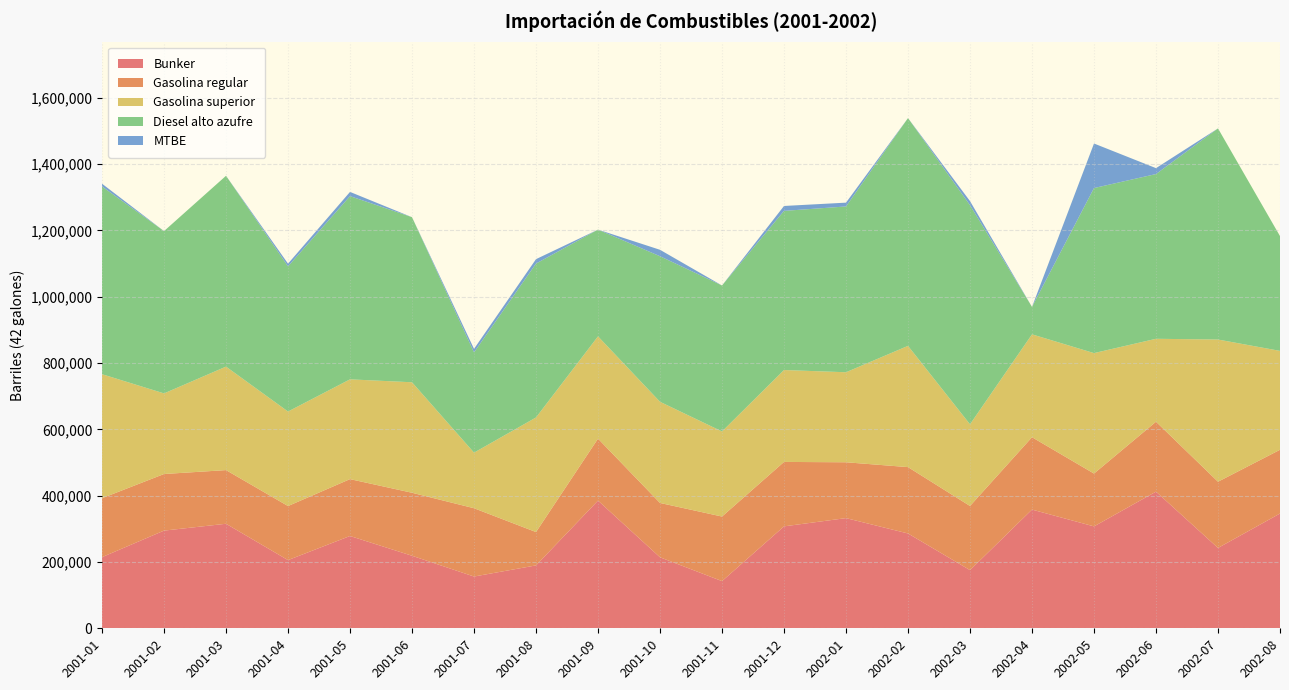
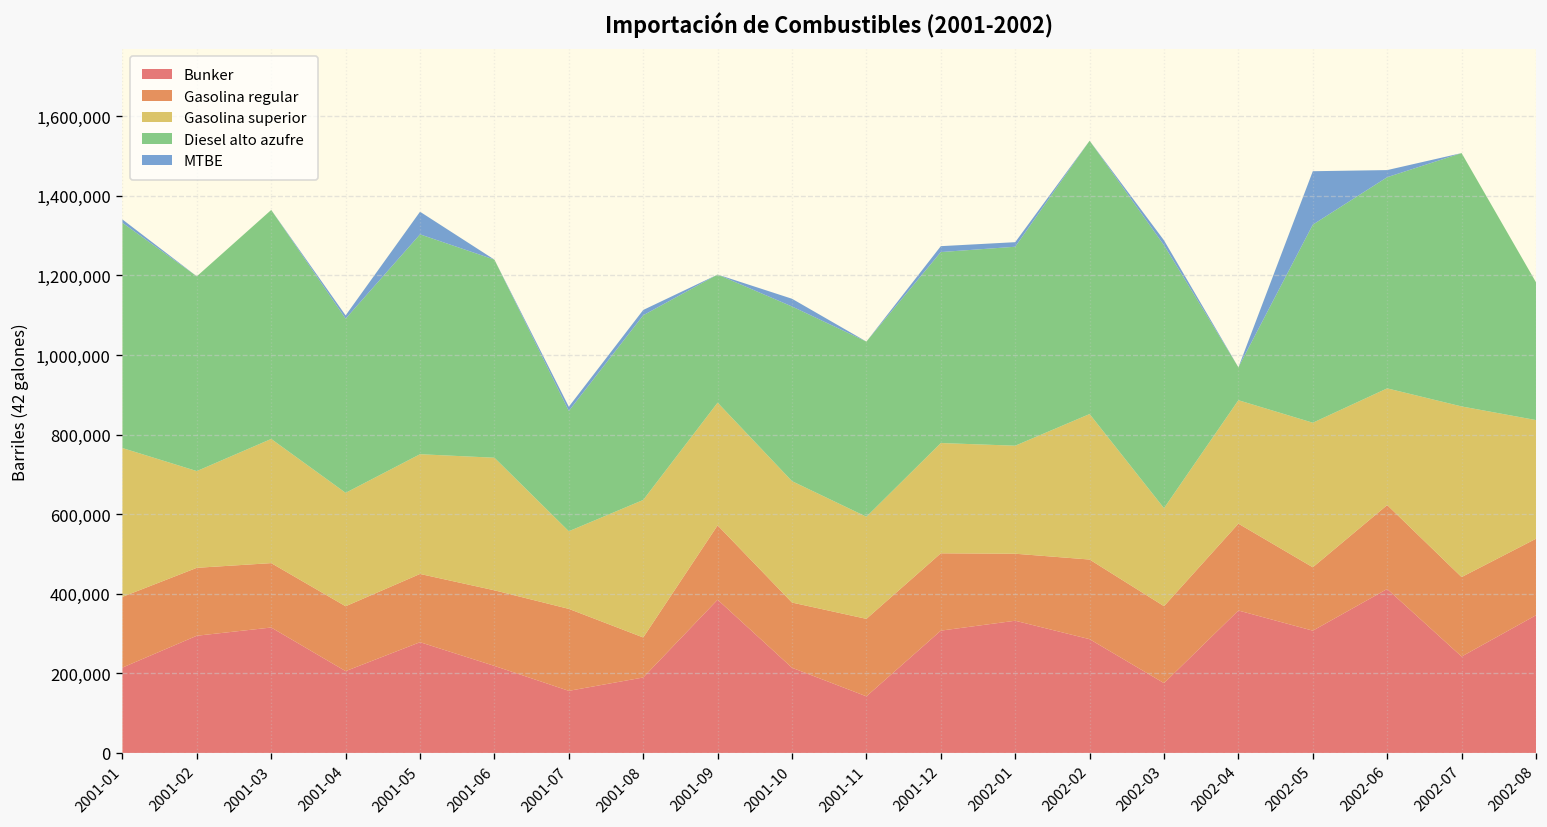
  {
    "Gasolina superior": {
      "2001-01": "370,000",
      "2001-02": "240,000",
      "2001-03": "310,000",
      "2001-04": "290,000",
      "2001-05": "300,000",
      "2001-06": "330,000",
-     "2001-07": "170,000",
+     "2001-07": "200,000",
      "2001-08": "350,000",
      "2001-09": "310,000",
      "2001-10": "310,000",
      "2001-11": "260,000",
      "2001-12": "280,000",
      "2002-01": "270,000",
      "2002-02": "370,000",
      "2002-03": "250,000",
      "2002-04": "310,000",
      "2002-05": "360,000",
-     "2002-06": "250,000",
+     "2002-06": "290,000",
      "2002-07": "430,000",
      "2002-08": "300,000"
    },
    "Diesel alto azufre": {
      "2001-01": "570,000",
      "2001-04": "440,000",
      "2001-05": "550,000",
      "2001-07": "300,000",
      "2001-08": "460,000",
      "2001-10": "440,000",
      "2001-12": "480,000",
      "2002-01": "500,000",
      "2002-03": "660,000",
      "2002-05": "500,000",
-     "2002-06": "500,000"
+     "2002-06": "530,000"
    },
    "MTBE": {
      "2001-01": "10,000",
      "2001-04": "10,000",
-     "2001-05": "10,000",
+     "2001-05": "60,000",
      "2001-07": "10,000",
      "2001-08": "10,000",
      "2001-10": "20,000",
      "2001-12": "10,000",
      "2002-01": "10,000",
      "2002-03": "10,000",
      "2002-05": "130,000",
      "2002-06": "20,000"
    }
  }
